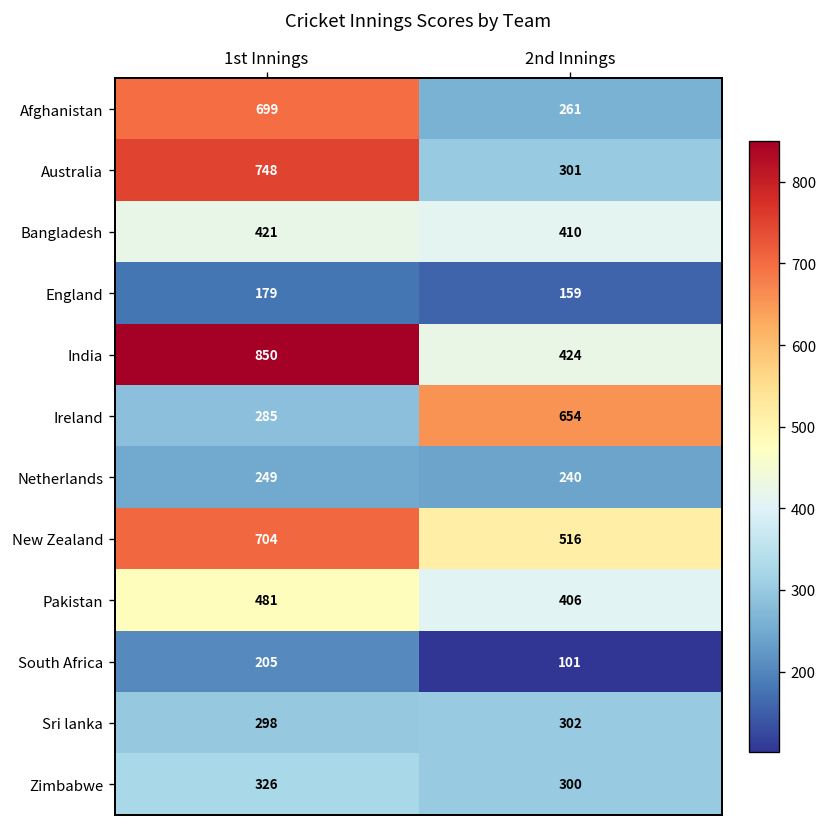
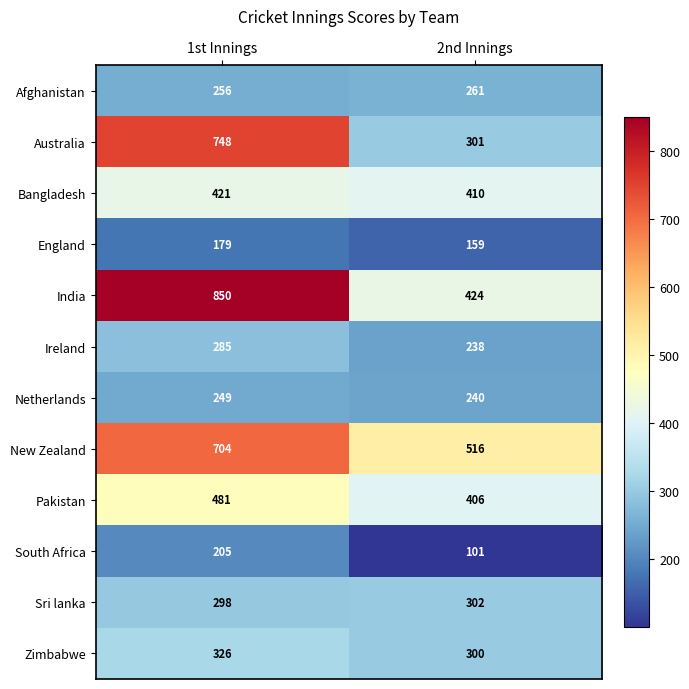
  {
    "Afghanistan": {
-     "1st Innings": 699,
+     "1st Innings": 256,
      "2nd Innings": 261
    },
    "Australia": {
      "1st Innings": 748,
      "2nd Innings": 301
    },
    "Bangladesh": {
      "1st Innings": 421,
      "2nd Innings": 410
    },
    "England": {
      "1st Innings": 179,
      "2nd Innings": 159
    },
    "India": {
      "1st Innings": 850,
      "2nd Innings": 424
    },
    "Ireland": {
      "1st Innings": 285,
-     "2nd Innings": 654
+     "2nd Innings": 238
    },
    "Netherlands": {
      "1st Innings": 249,
      "2nd Innings": 240
    },
    "New Zealand": {
      "1st Innings": 704,
      "2nd Innings": 516
    },
    "Pakistan": {
      "1st Innings": 481,
      "2nd Innings": 406
    },
    "South Africa": {
      "1st Innings": 205,
      "2nd Innings": 101
    },
    "Sri lanka": {
      "1st Innings": 298,
      "2nd Innings": 302
    },
    "Zimbabwe": {
      "1st Innings": 326,
      "2nd Innings": 300
    }
  }
